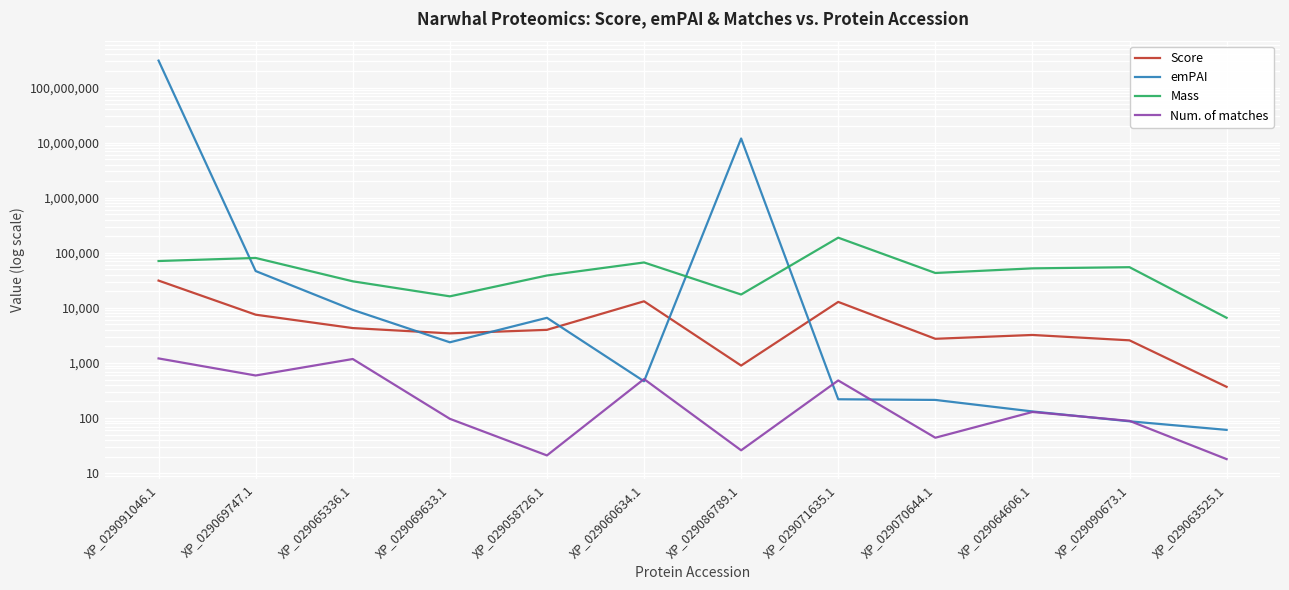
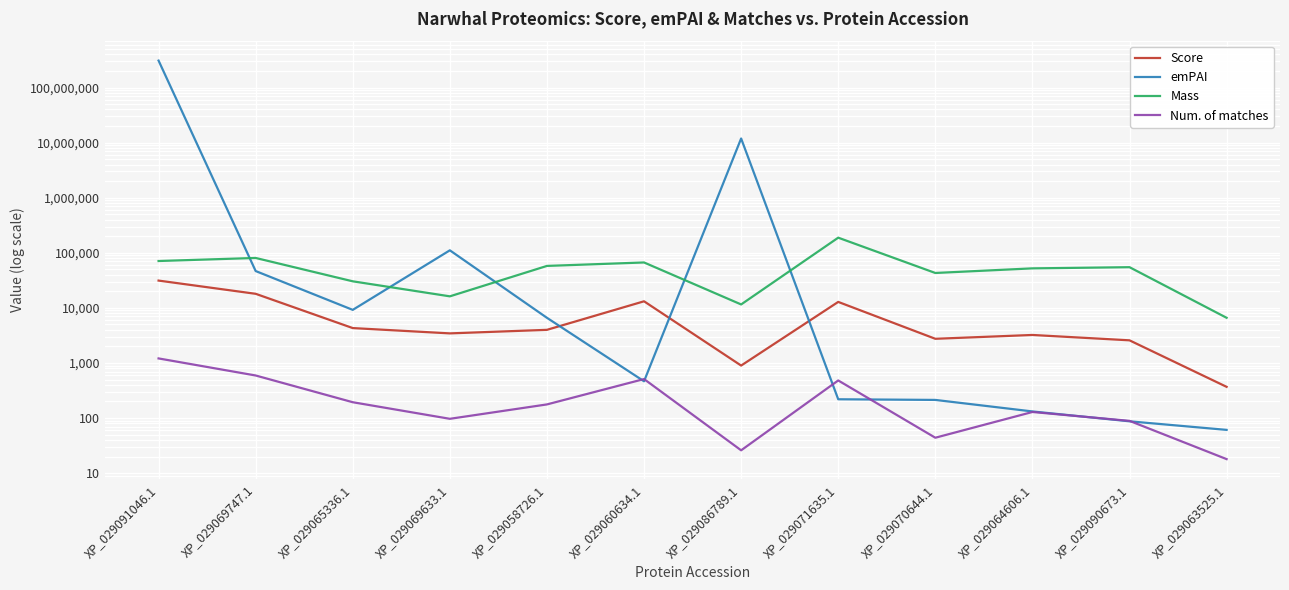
  {
    "Score": {
      "XP_029091046.1": "30,000",
-     "XP_029069747.1": "8,000",
+     "XP_029069747.1": "18,000",
      "XP_029065336.1": "4,000",
      "XP_029069633.1": "3,000",
      "XP_029058726.1": "4,000",
      "XP_029060634.1": "13,000",
      "XP_029086789.1": "900",
      "XP_029071635.1": "13,000",
      "XP_029070644.1": "3,000",
      "XP_029064606.1": "3,000",
      "XP_029090673.1": "3,000",
      "XP_029063525.1": "400"
    },
    "emPAI": {
      "XP_029091046.1": "300,000,000",
      "XP_029069747.1": "50,000",
      "XP_029065336.1": "9,000",
-     "XP_029069633.1": "2,400",
+     "XP_029069633.1": "110,000",
      "XP_029058726.1": "7,000",
      "XP_029086789.1": "12,000,000",
      "XP_029071635.1": "220",
      "XP_029070644.1": "210",
      "XP_029063525.1": "60"
    },
    "Mass": {
      "XP_029091046.1": "70,000",
      "XP_029069747.1": "80,000",
      "XP_029065336.1": "30,000",
      "XP_029069633.1": "16,000",
-     "XP_029058726.1": "40,000",
+     "XP_029058726.1": "60,000",
      "XP_029060634.1": "70,000",
-     "XP_029086789.1": "17,000",
+     "XP_029086789.1": "12,000",
      "XP_029071635.1": "190,000",
      "XP_029070644.1": "40,000",
      "XP_029064606.1": "50,000",
      "XP_029090673.1": "50,000",
      "XP_029063525.1": "7,000"
    },
    "Num. of matches": {
      "XP_029091046.1": "1,200",
      "XP_029069747.1": "600",
-     "XP_029065336.1": "1,200",
+     "XP_029065336.1": "190",
      "XP_029069633.1": "100",
-     "XP_029058726.1": "21",
+     "XP_029058726.1": "180",
      "XP_029086789.1": "30",
      "XP_029071635.1": "500",
      "XP_029070644.1": "40",
      "XP_029063525.1": "18"
    }
  }
